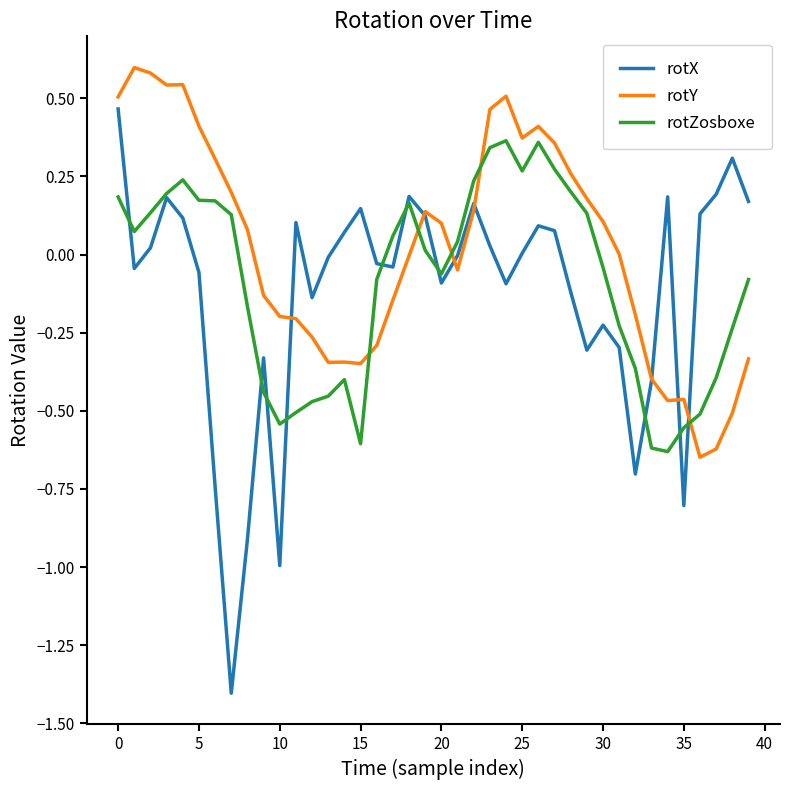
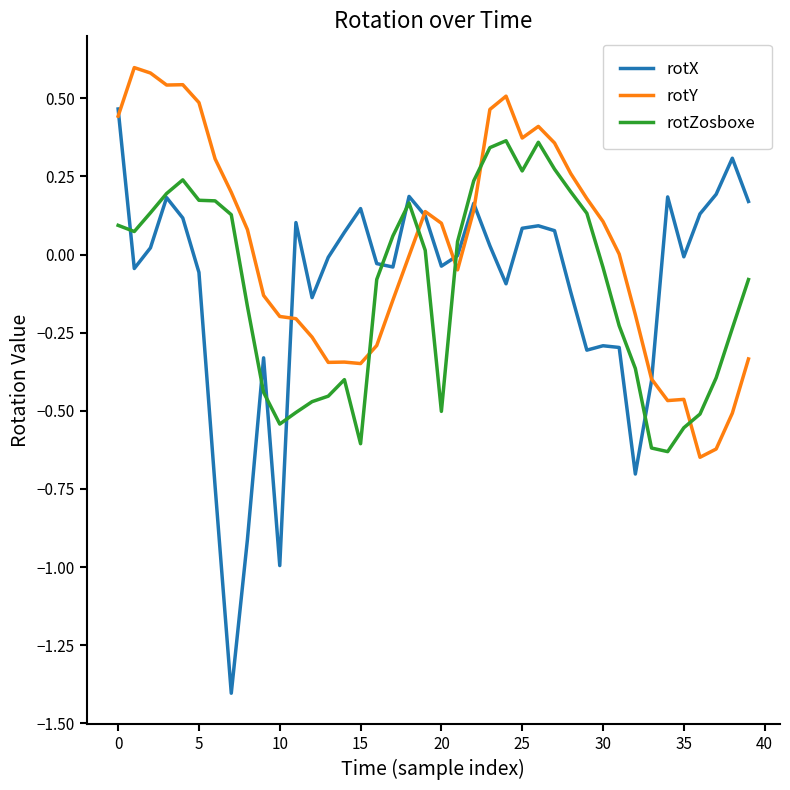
  {
    "rotX": {
      "0": 0.47,
      "5": -0.06,
      "10": -0.99,
      "15": 0.15,
-     "20": -0.09,
-     "25": 0.00,
-     "30": -0.23,
-     "35": -0.80
+     "20": -0.04,
+     "25": 0.08,
+     "30": -0.29,
+     "35": -0.01
    },
    "rotY": {
-     "0": 0.50,
-     "5": 0.41,
+     "0": 0.44,
+     "5": 0.49,
      "10": -0.20,
      "15": -0.35,
      "20": 0.10,
      "25": 0.37,
      "30": 0.11,
      "35": -0.46
    },
    "rotZosboxe": {
-     "0": 0.18,
+     "0": 0.09,
      "5": 0.17,
      "10": -0.54,
      "15": -0.61,
-     "20": -0.06,
+     "20": -0.50,
      "25": 0.27,
      "30": -0.04,
      "35": -0.55
    }
  }
